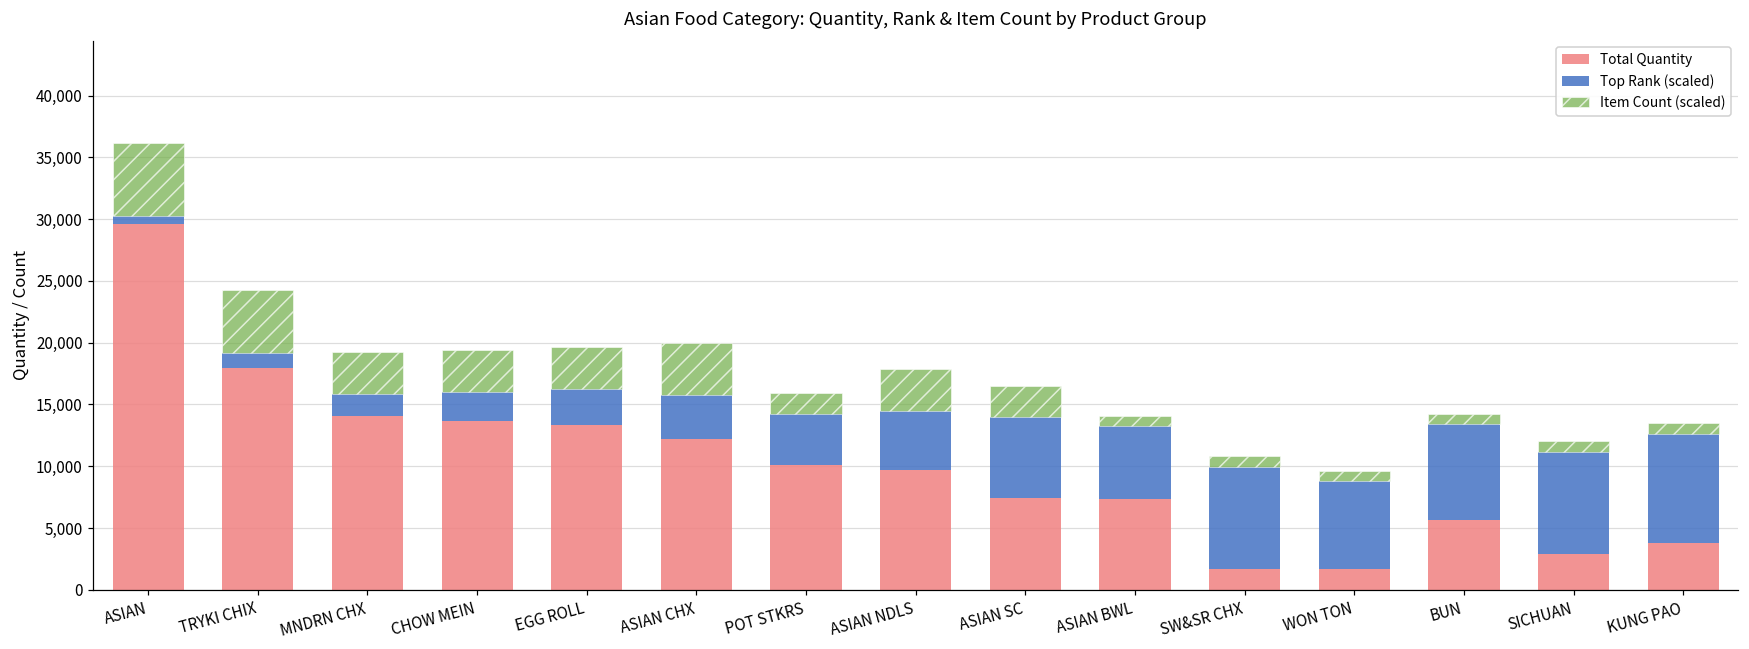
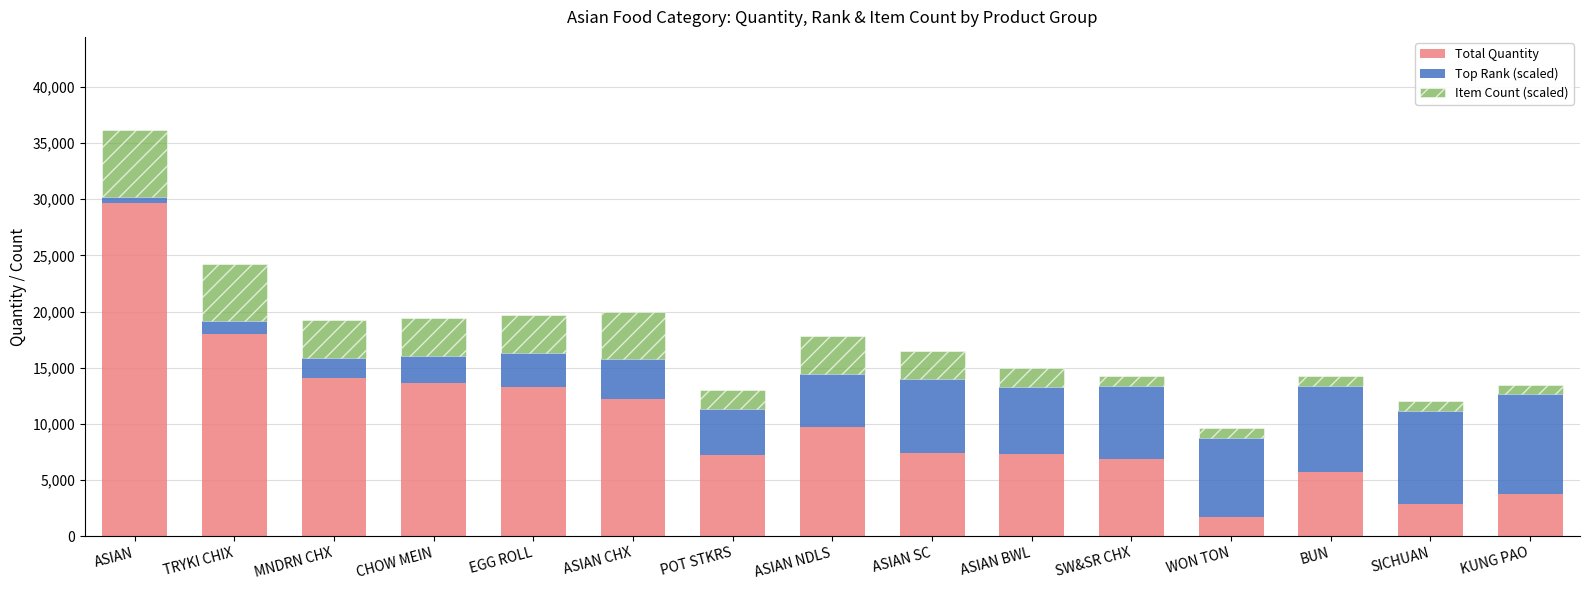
  {
    "Total Quantity": {
      "ASIAN": "29,600",
      "TRYKI CHIX": "18,000",
      "MNDRN CHX": "14,100",
      "CHOW MEIN": "13,600",
      "EGG ROLL": "13,300",
      "ASIAN CHX": "12,200",
-     "POT STKRS": "10,100",
+     "POT STKRS": "7,200",
      "ASIAN NDLS": "9,700",
      "ASIAN SC": "7,400",
      "ASIAN BWL": "7,300",
-     "SW&SR CHX": "1,700",
+     "SW&SR CHX": "6,900",
      "WON TON": "1,700",
      "BUN": "5,700",
      "SICHUAN": "2,900",
      "KUNG PAO": "3,800"
    },
    "Top Rank (scaled)": {
      "ASIAN": "600",
      "TRYKI CHIX": "1,200",
      "MNDRN CHX": "1,800",
      "CHOW MEIN": "2,400",
      "EGG ROLL": "3,000",
      "ASIAN CHX": "3,600",
      "POT STKRS": "4,100",
      "ASIAN NDLS": "4,700",
      "ASIAN SC": "6,500",
      "ASIAN BWL": "5,900",
-     "SW&SR CHX": "8,300",
+     "SW&SR CHX": "6,500",
      "WON TON": "7,100",
      "BUN": "7,700",
      "SICHUAN": "8,300",
      "KUNG PAO": "8,900"
    },
    "Item Count (scaled)": {
      "ASIAN": "5,900",
      "TRYKI CHIX": "5,100",
      "MNDRN CHX": "3,400",
      "CHOW MEIN": "3,400",
      "EGG ROLL": "3,400",
      "ASIAN CHX": "4,200",
      "POT STKRS": "1,700",
      "ASIAN NDLS": "3,400",
      "ASIAN SC": "2,500",
-     "ASIAN BWL": "800",
+     "ASIAN BWL": "1,700",
      "SW&SR CHX": "800",
      "WON TON": "800",
      "BUN": "800",
      "SICHUAN": "800",
      "KUNG PAO": "800"
    }
  }
